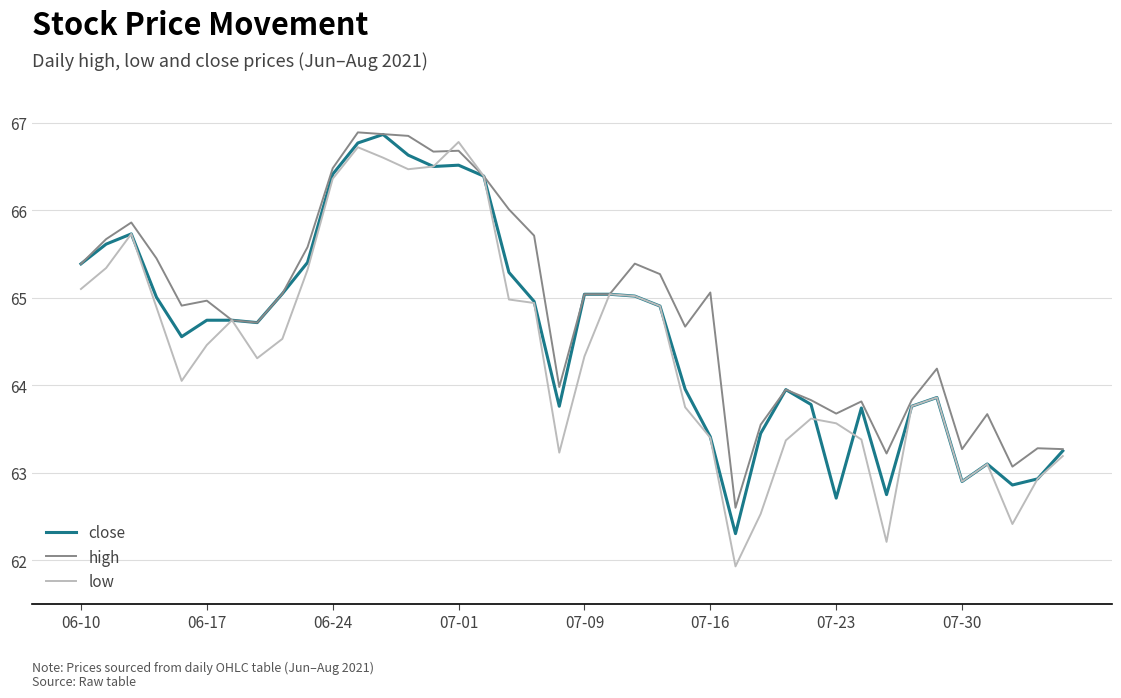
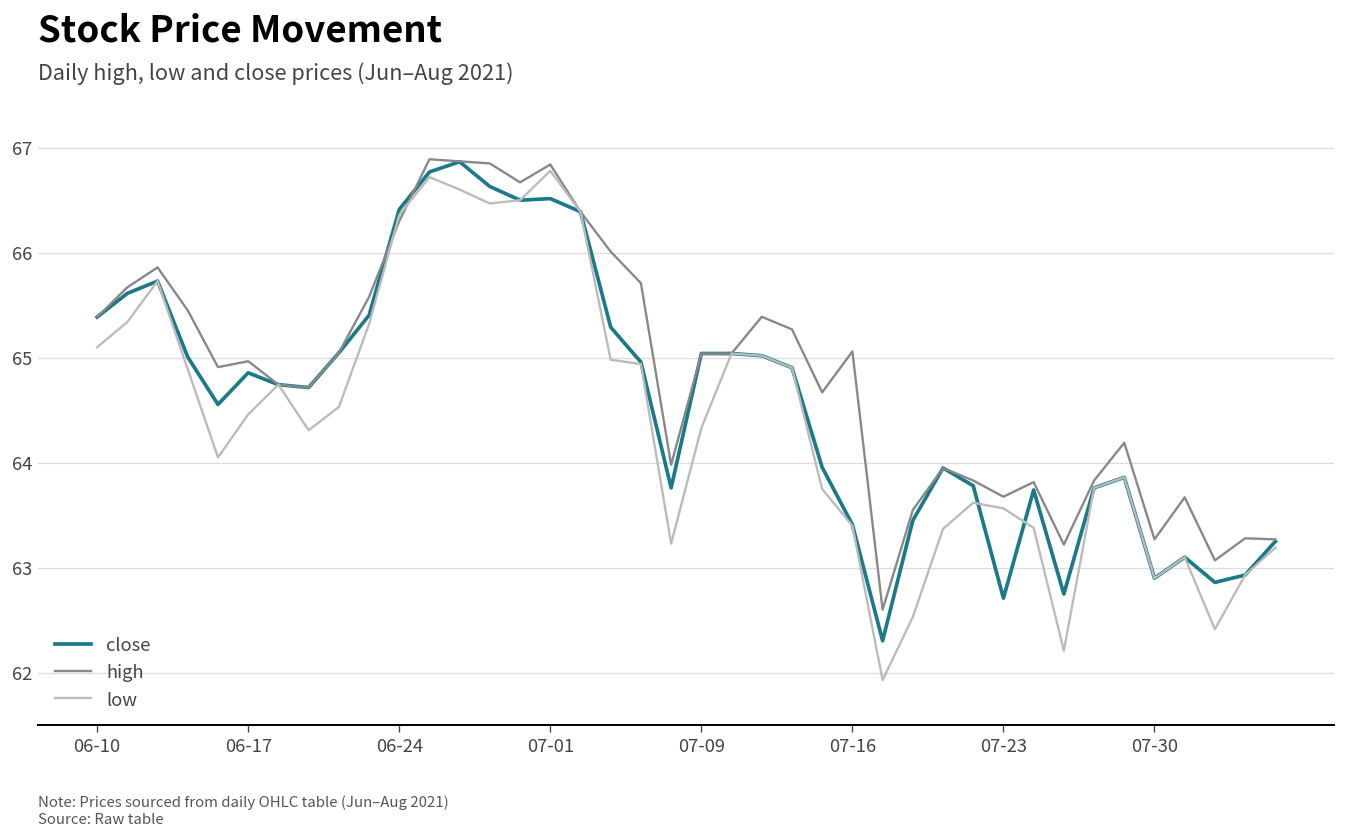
  {
    "close": {
-     "06-17": 64.7,
+     "06-17": 64.9,
      "06-24": 66.4,
      "07-01": 66.5,
      "07-23": 62.7
    },
    "high": {
      "06-17": 65.0,
-     "06-24": 66.5,
-     "07-01": 66.7,
+     "06-24": 66.3,
+     "07-01": 66.8,
      "07-16": 65.1,
      "07-23": 63.7,
      "07-30": 63.3
    },
    "low": {
      "06-10": 65.1,
      "06-17": 64.5,
      "06-24": 66.4,
      "07-01": 66.8,
      "07-09": 64.3,
      "07-23": 63.6
    }
  }
